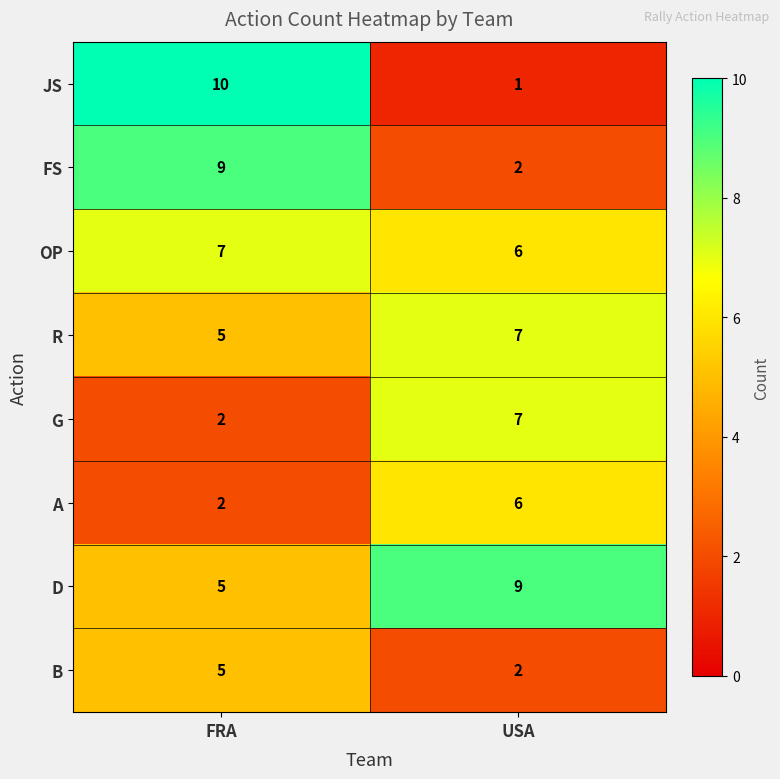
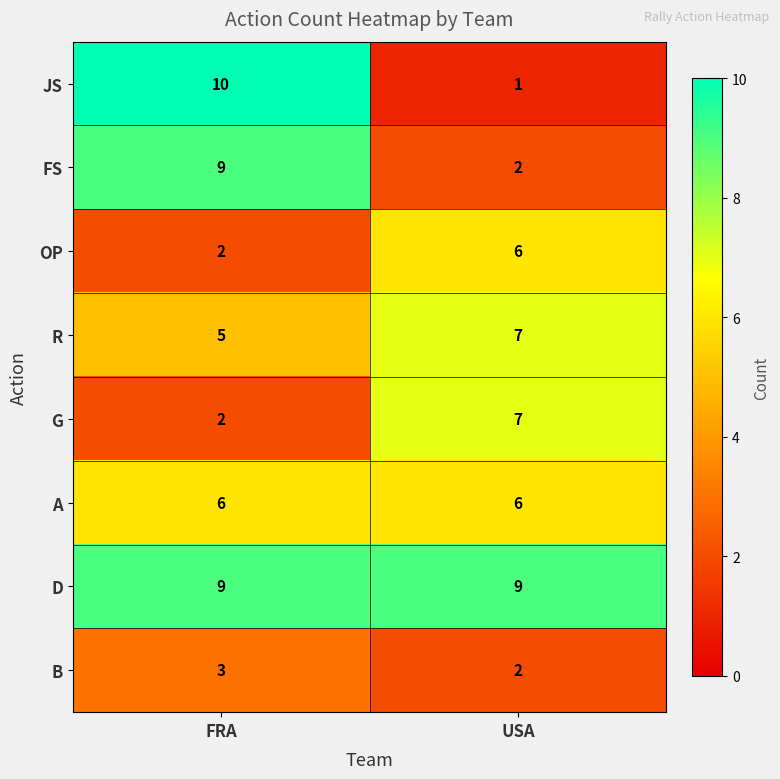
  {
    "JS": {
      "FRA": 10,
      "USA": 1
    },
    "FS": {
      "FRA": 9,
      "USA": 2
    },
    "OP": {
-     "FRA": 7,
+     "FRA": 2,
      "USA": 6
    },
    "R": {
      "FRA": 5,
      "USA": 7
    },
    "G": {
      "FRA": 2,
      "USA": 7
    },
    "A": {
-     "FRA": 2,
+     "FRA": 6,
      "USA": 6
    },
    "D": {
-     "FRA": 5,
+     "FRA": 9,
      "USA": 9
    },
    "B": {
-     "FRA": 5,
+     "FRA": 3,
      "USA": 2
    }
  }
